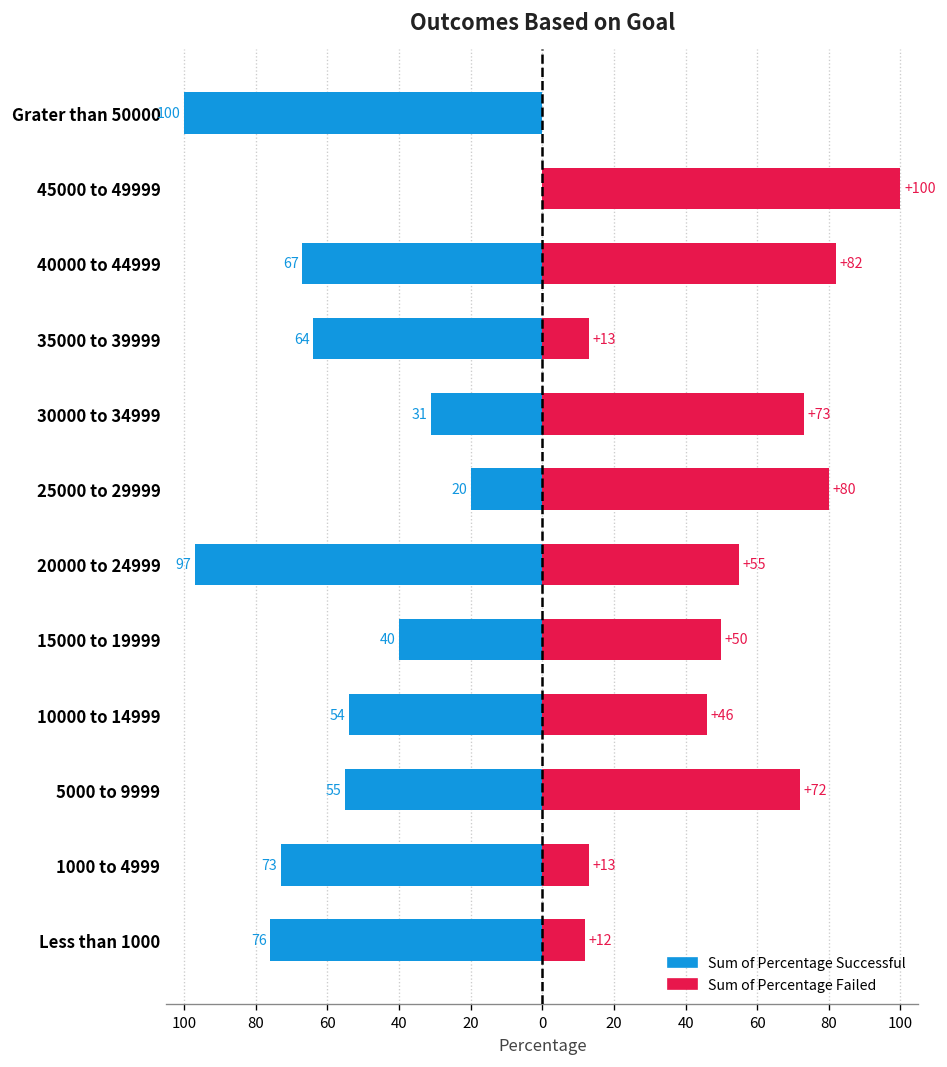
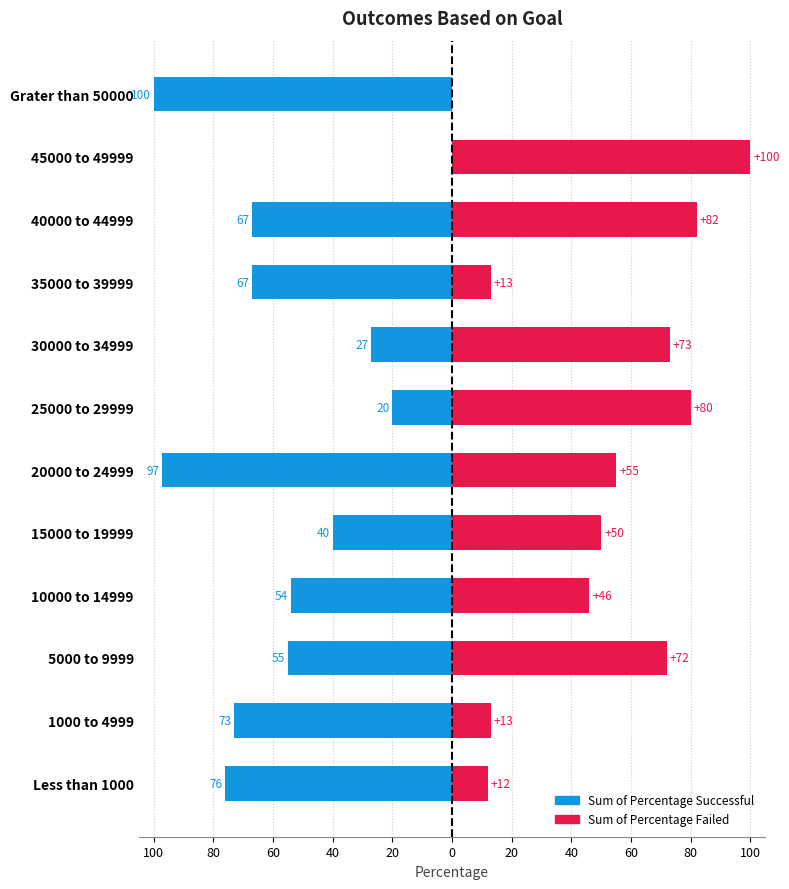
  {
    "Sum of Percentage Successful": {
-     "35000 to 39999": "64",
-     "30000 to 34999": "31"
+     "35000 to 39999": "67",
+     "30000 to 34999": "27"
    },
    "Sum of Percentage Failed": {
      "45000 to 49999": "+100",
      "40000 to 44999": "+82",
      "35000 to 39999": "+13",
      "30000 to 34999": "+73",
      "25000 to 29999": "+80",
      "20000 to 24999": "+55",
      "15000 to 19999": "+50",
      "10000 to 14999": "+46",
      "5000 to 9999": "+72",
      "1000 to 4999": "+13",
      "Less than 1000": "+12"
    }
  }
